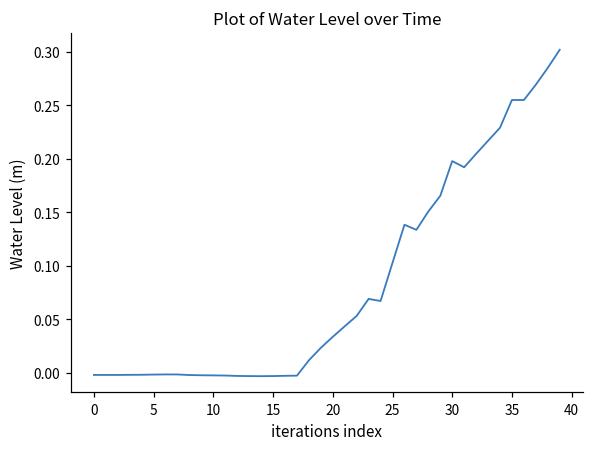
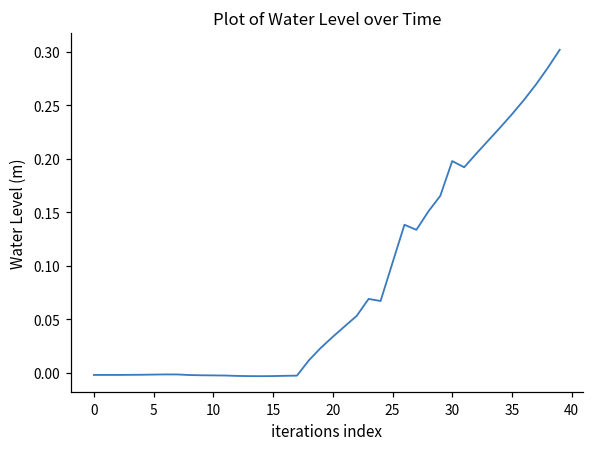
  {
    "0": 0.00,
    "5": 0.00,
    "10": 0.00,
    "15": 0.00,
    "20": 0.03,
    "25": 0.10,
    "30": 0.20,
-   "35": 0.25
+   "35": 0.24
  }
